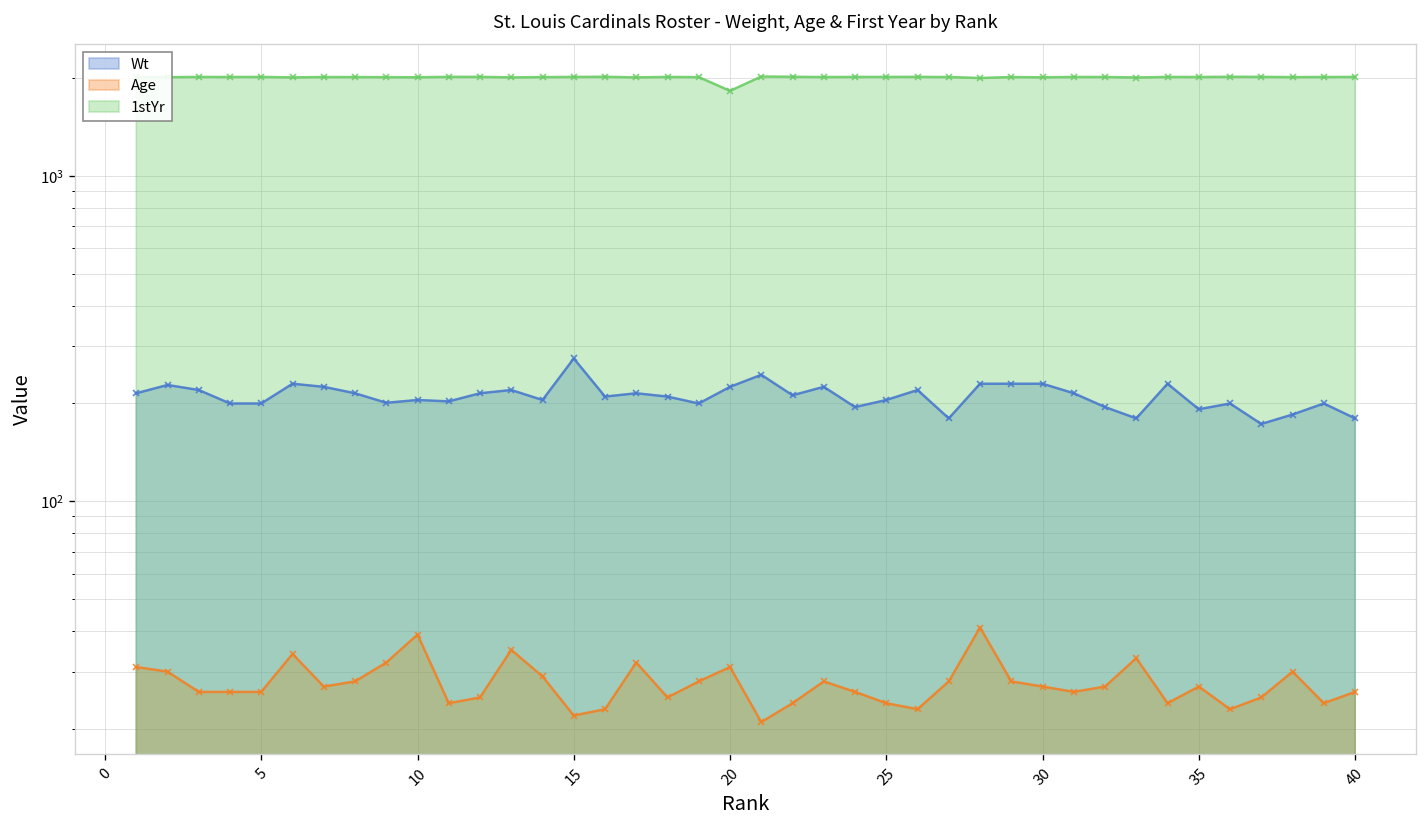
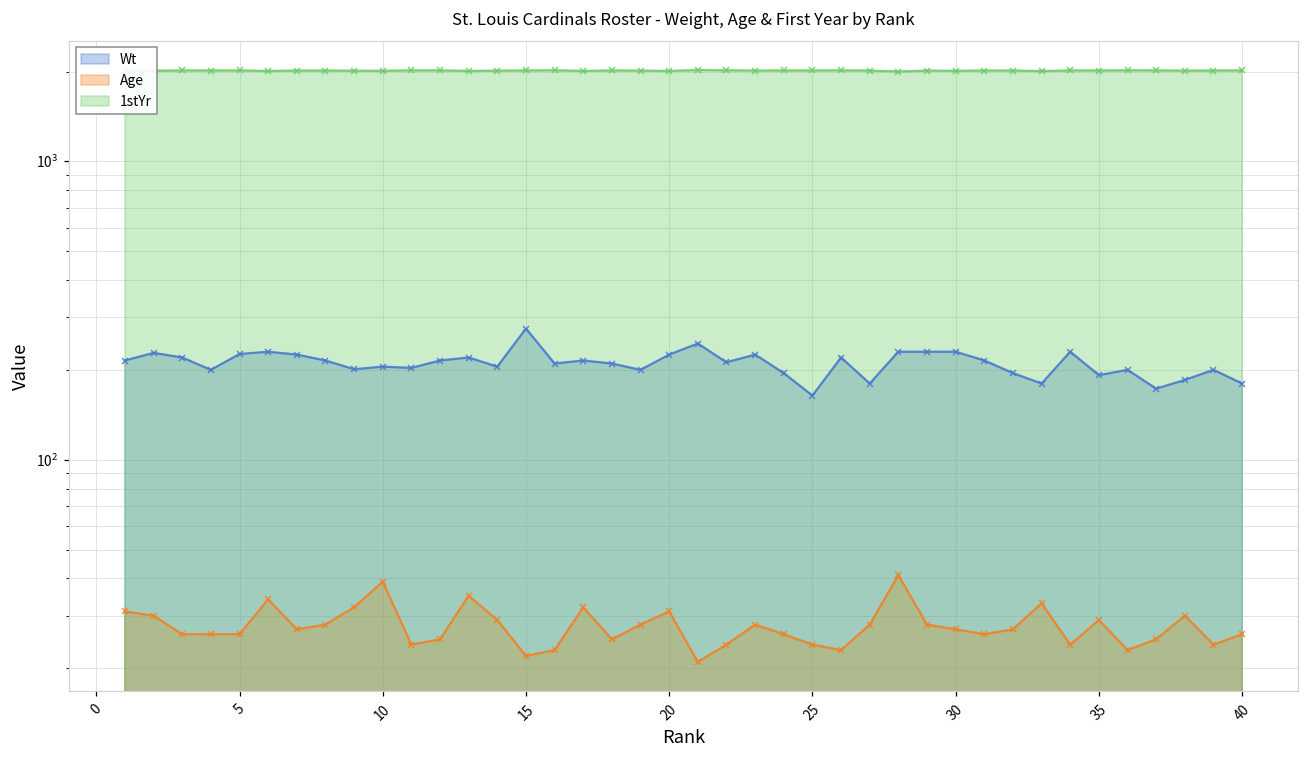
  {
    "Wt": {
-     "5": 200,
+     "5": 230,
      "10": 210,
      "15": 280,
      "20": 230,
-     "25": 210,
+     "25": 160,
      "30": 230,
      "35": 190,
      "40": 180
    },
    "Age": {
      "5": 26,
      "10": 39,
      "15": 22,
      "20": 31,
      "25": 24,
      "30": 27,
-     "35": 27,
+     "35": 29,
      "40": 26
    },
    "1stYr": {
      "5": 2000,
      "10": 2000,
      "15": 2000,
-     "20": 1800,
+     "20": 2000,
      "25": 2000,
      "30": 2000,
      "35": 2000,
      "40": 2000
    }
  }
